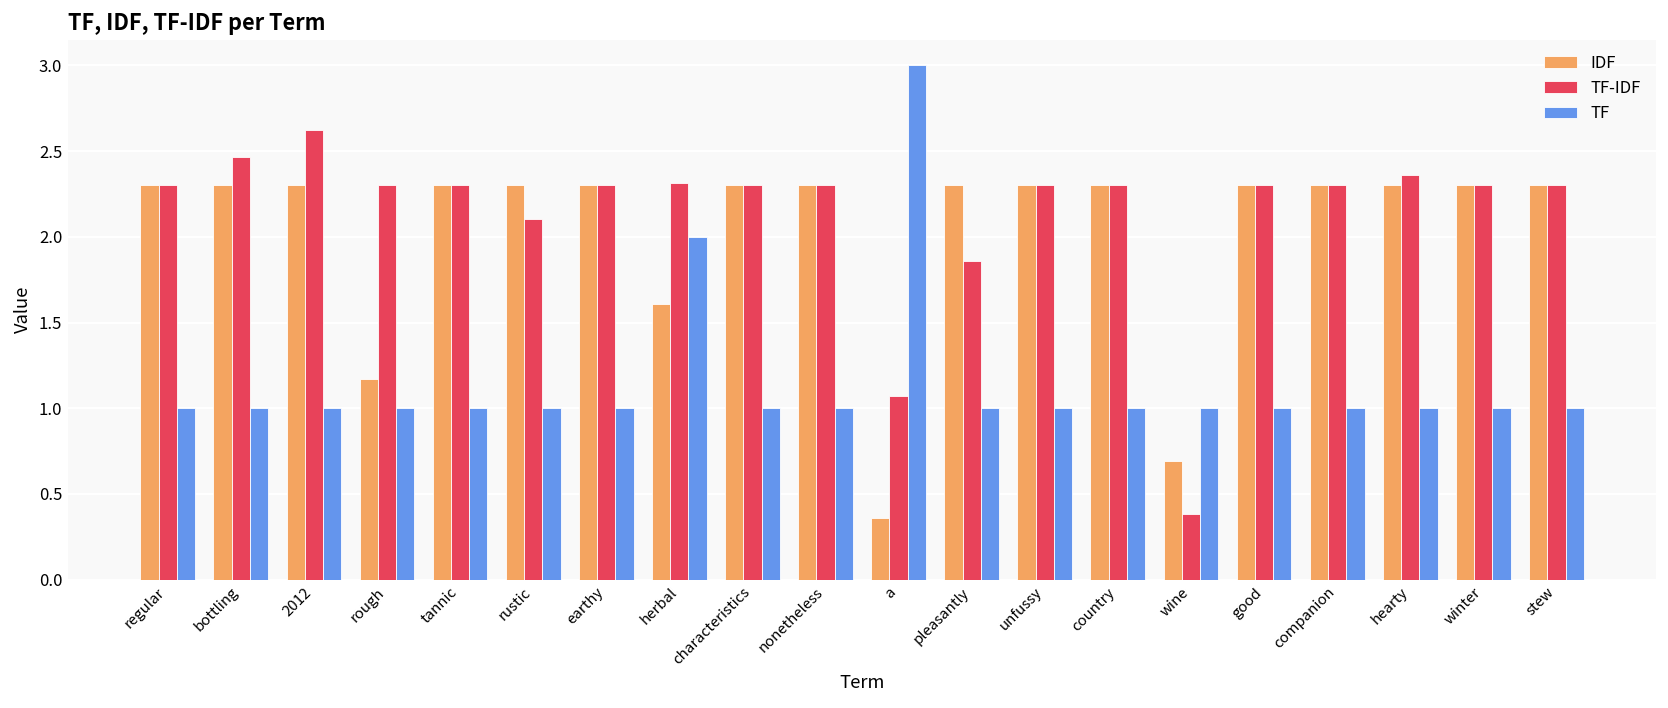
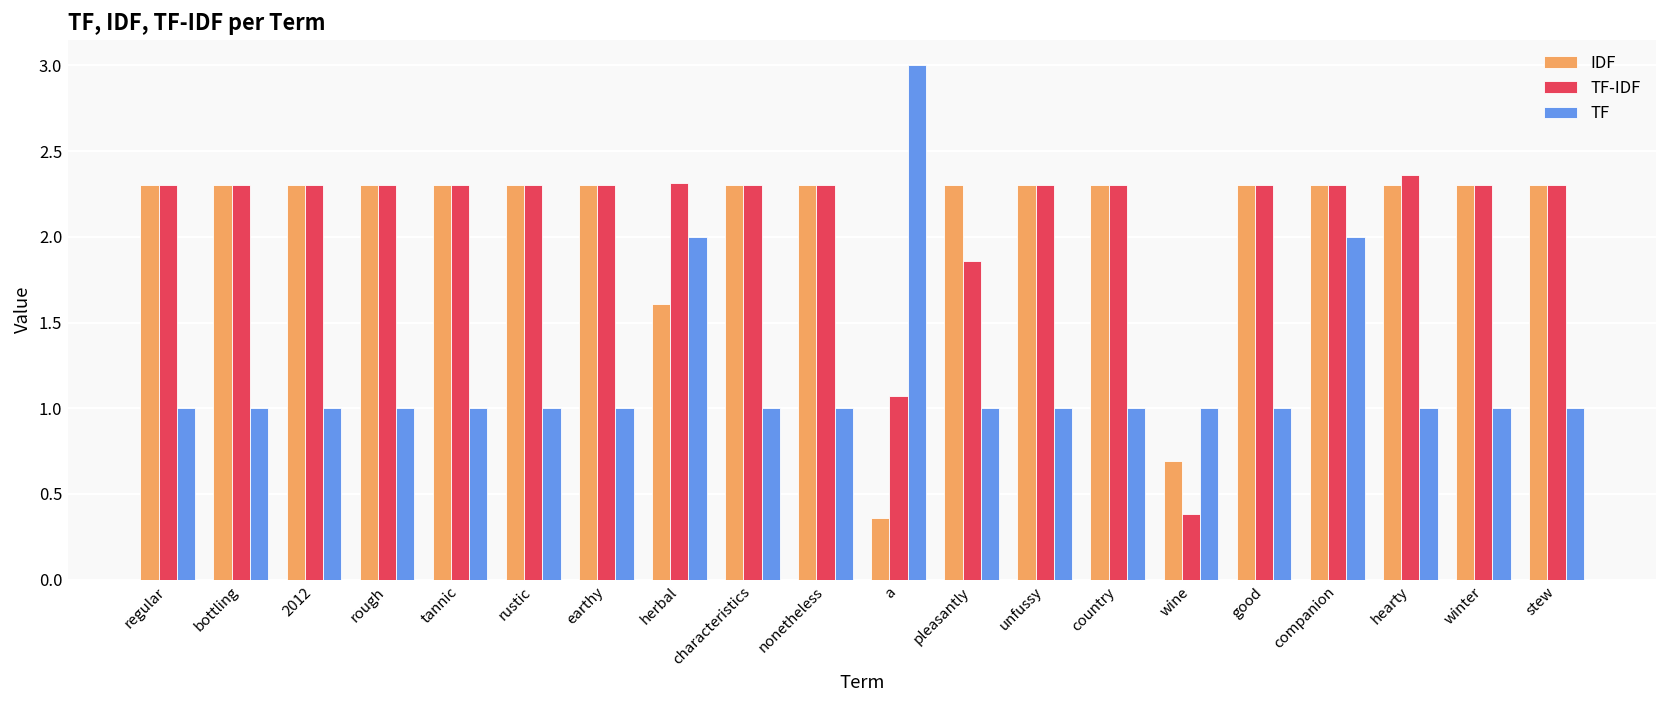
  {
    "IDF": {
      "regular": 2.30,
      "bottling": 2.30,
      "2012": 2.30,
-     "rough": 1.17,
+     "rough": 2.30,
      "tannic": 2.30,
      "rustic": 2.30,
      "earthy": 2.30,
      "herbal": 1.61,
      "characteristics": 2.30,
      "nonetheless": 2.30,
      "a": 0.36,
      "pleasantly": 2.30,
      "unfussy": 2.30,
      "country": 2.30,
      "wine": 0.69,
      "good": 2.30,
      "companion": 2.30,
      "hearty": 2.30,
      "winter": 2.30,
      "stew": 2.30
    },
    "TF-IDF": {
      "regular": 2.30,
-     "bottling": 2.47,
-     "2012": 2.63,
+     "bottling": 2.30,
+     "2012": 2.30,
      "rough": 2.30,
      "tannic": 2.30,
-     "rustic": 2.10,
+     "rustic": 2.30,
      "earthy": 2.30,
      "herbal": 2.31,
      "characteristics": 2.30,
      "nonetheless": 2.30,
      "a": 1.07,
      "pleasantly": 1.86,
      "unfussy": 2.30,
      "country": 2.30,
      "wine": 0.39,
      "good": 2.30,
      "companion": 2.30,
      "hearty": 2.36,
      "winter": 2.30,
      "stew": 2.30
    },
    "TF": {
      "regular": 1,
      "bottling": 1,
      "2012": 1,
      "rough": 1,
      "tannic": 1,
      "rustic": 1,
      "earthy": 1,
      "herbal": 2,
      "characteristics": 1,
      "nonetheless": 1,
      "a": 3,
      "pleasantly": 1,
      "unfussy": 1,
      "country": 1,
      "wine": 1,
      "good": 1,
-     "companion": 1,
+     "companion": 2,
      "hearty": 1,
      "winter": 1,
      "stew": 1
    }
  }
